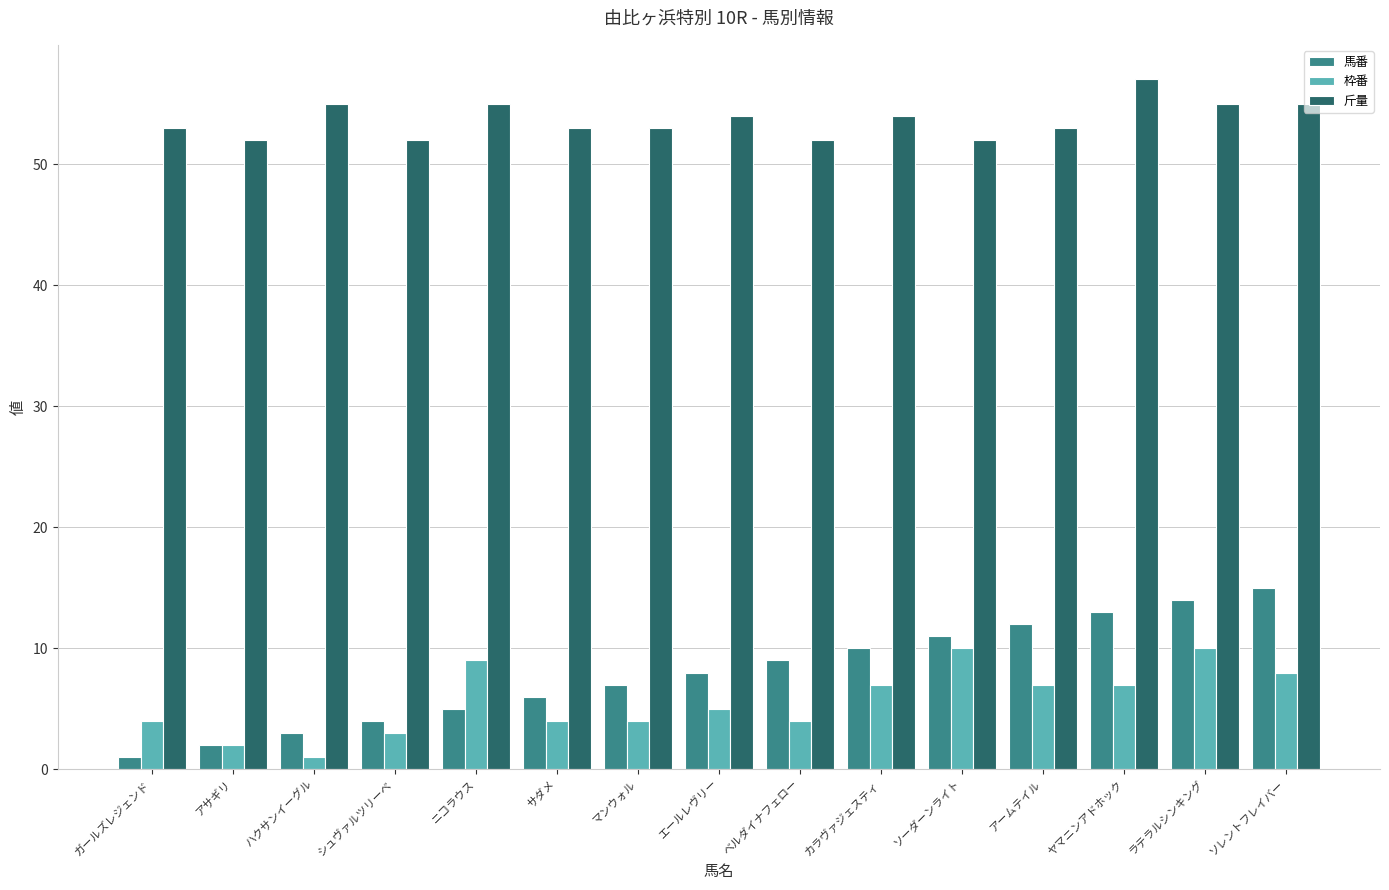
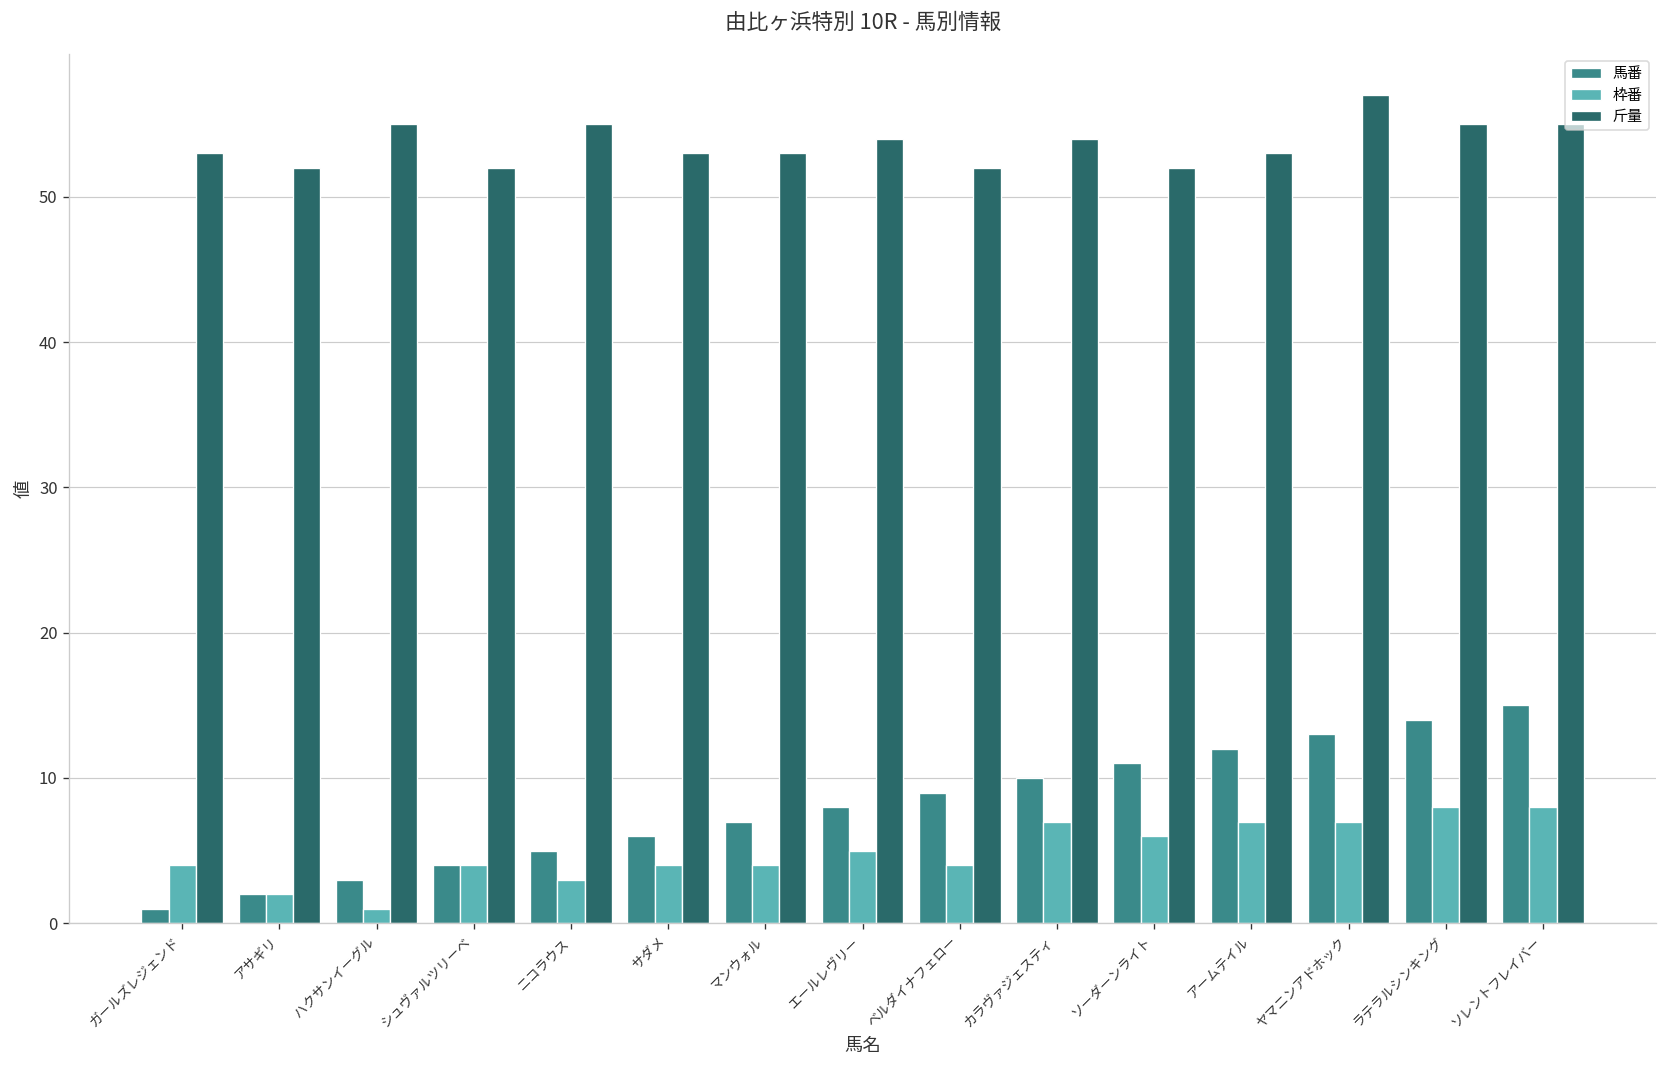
  {
    "枠番": {
      "ガールズレジェンド": 4,
      "アサギリ": 2,
      "ハクサンイーグル": 1,
-     "シュヴァルツリーベ": 3,
-     "ニコラウス": 9,
+     "シュヴァルツリーベ": 4,
+     "ニコラウス": 3,
      "サダメ": 4,
      "マンウォル": 4,
      "エールレヴリー": 5,
      "ベルダイナフェロー": 4,
      "カラヴァジェスティ": 7,
-     "ソーダーンライト": 10,
+     "ソーダーンライト": 6,
      "アームテイル": 7,
      "ヤマニンアドホック": 7,
-     "ラテラルシンキング": 10,
+     "ラテラルシンキング": 8,
      "ソレントフレイバー": 8
    }
  }
